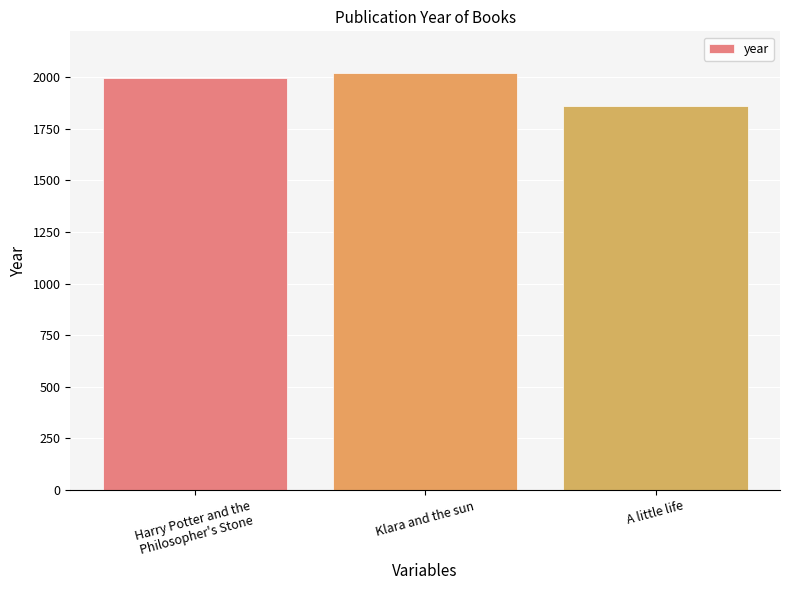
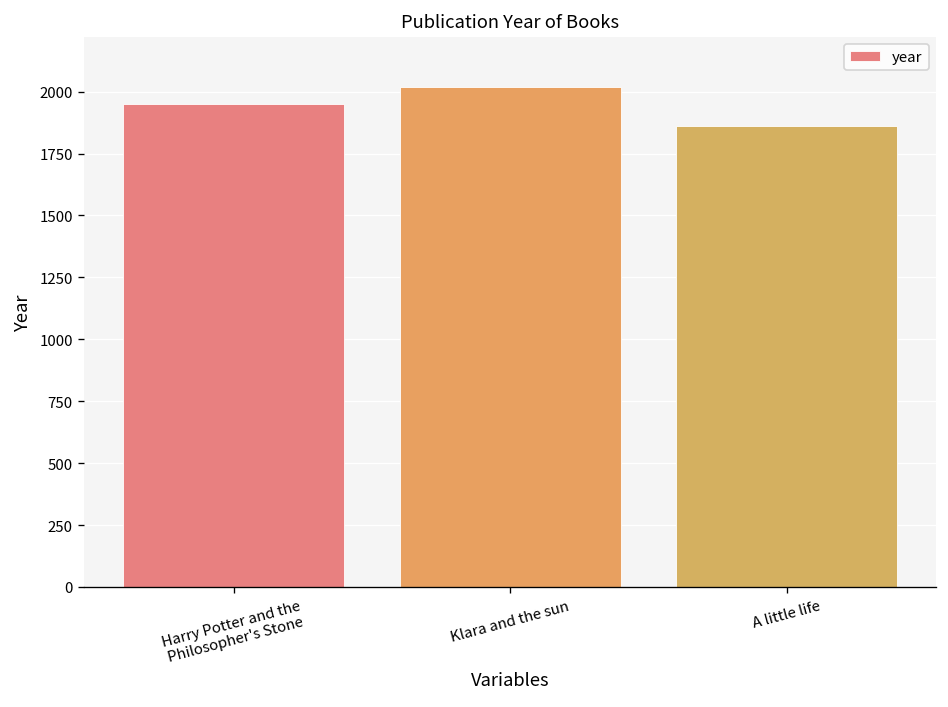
  {
-   "Harry Potter and the Philosopher's Stone": 2000,
+   "Harry Potter and the Philosopher's Stone": 1950,
    "Klara and the sun": 2020,
    "A little life": 1860
  }
